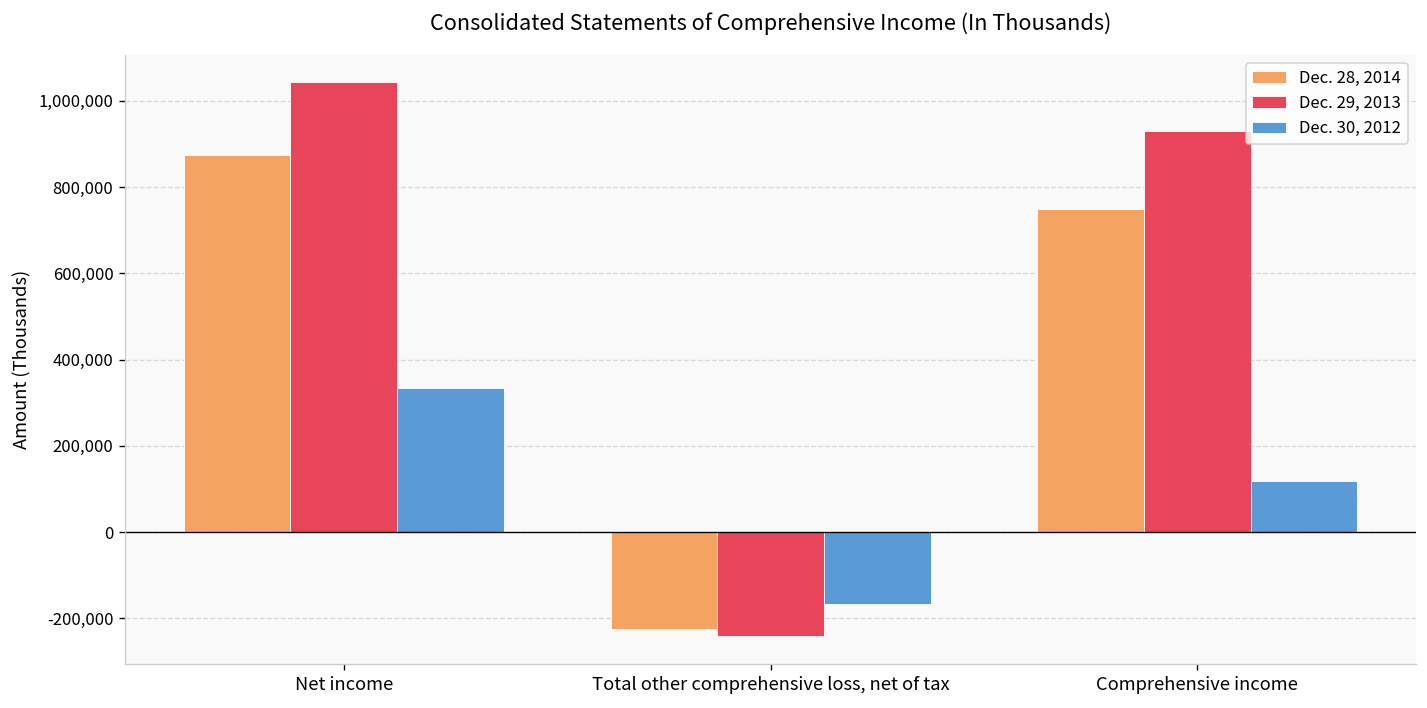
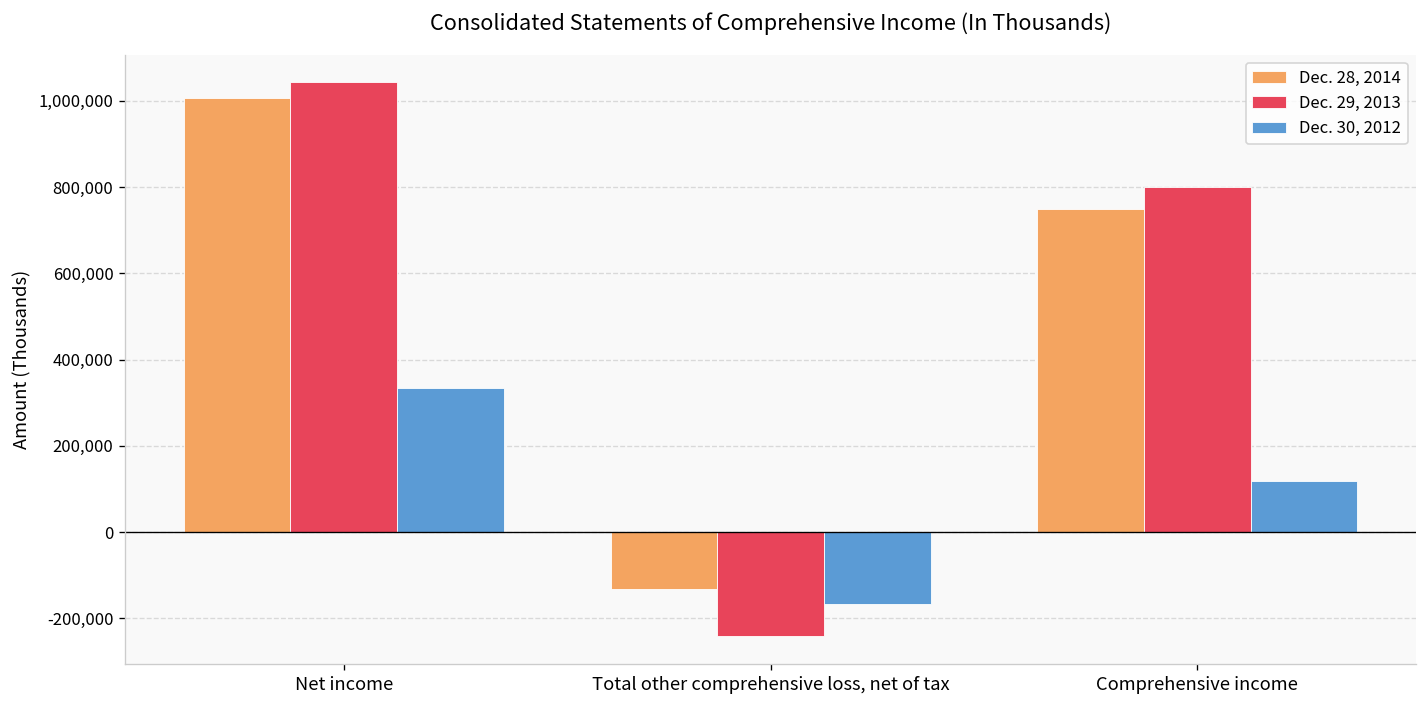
  {
    "Dec. 28, 2014": {
-     "Net income": "870,000",
-     "Total other comprehensive loss, net of tax": "-220,000",
+     "Net income": "1,010,000",
+     "Total other comprehensive loss, net of tax": "-130,000",
      "Comprehensive income": "750,000"
    },
    "Dec. 29, 2013": {
      "Net income": "1,040,000",
      "Total other comprehensive loss, net of tax": "-240,000",
-     "Comprehensive income": "930,000"
+     "Comprehensive income": "800,000"
    },
    "Dec. 30, 2012": {
      "Net income": "330,000",
      "Total other comprehensive loss, net of tax": "-170,000",
      "Comprehensive income": "120,000"
    }
  }
